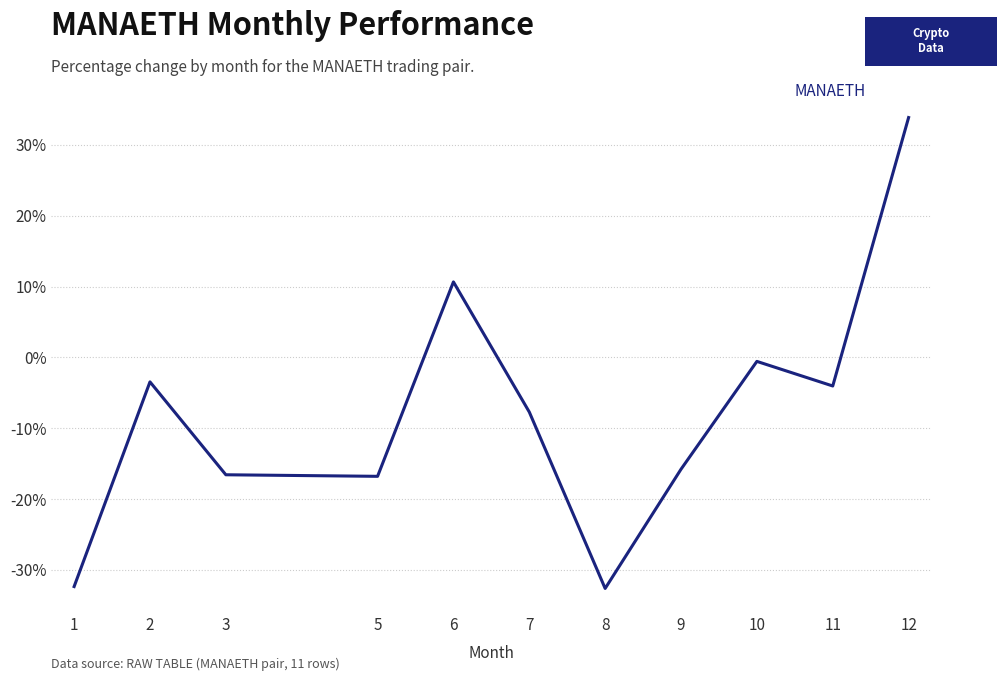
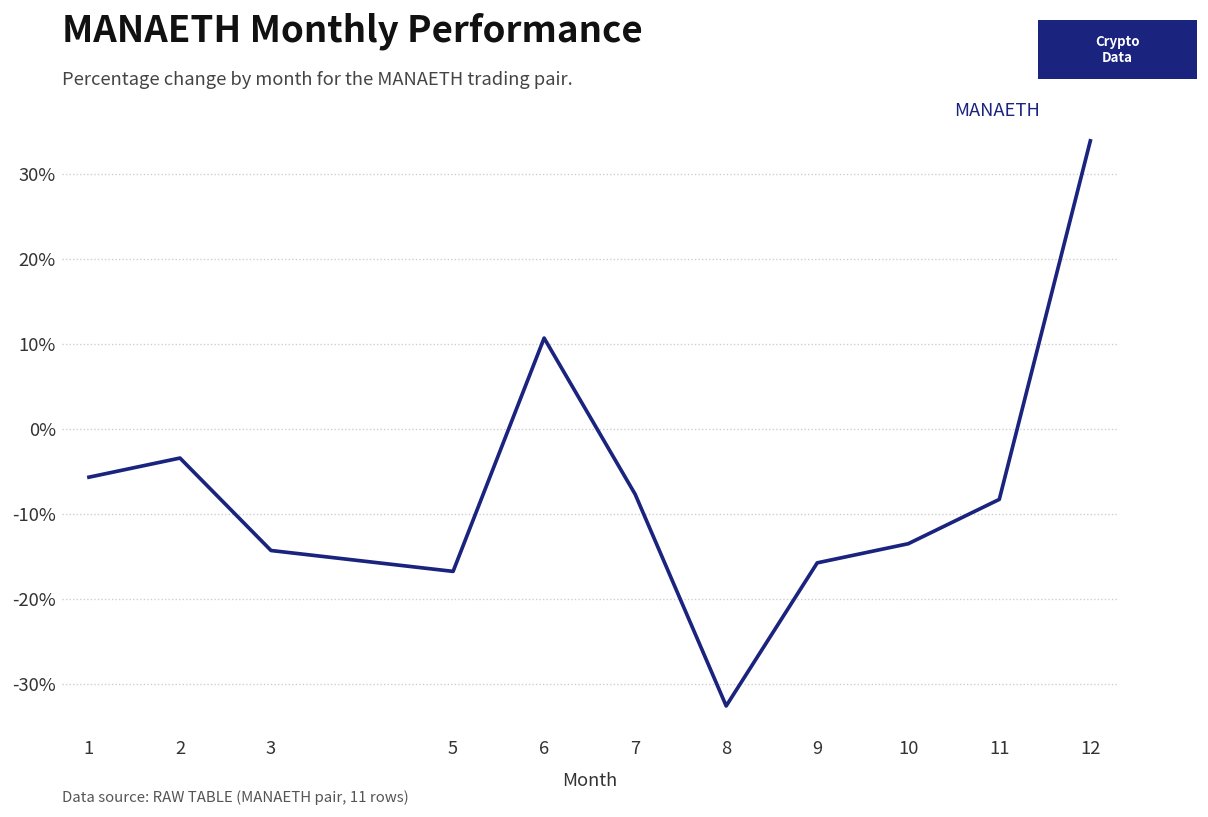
  {
-   "1": "-32%",
+   "1": "-6%",
    "2": "-3%",
-   "3": "-17%",
+   "3": "-14%",
    "5": "-17%",
    "6": "11%",
    "7": "-8%",
    "8": "-33%",
    "9": "-16%",
-   "10": "-1%",
-   "11": "-4%",
+   "10": "-14%",
+   "11": "-8%",
    "12": "34%"
  }
